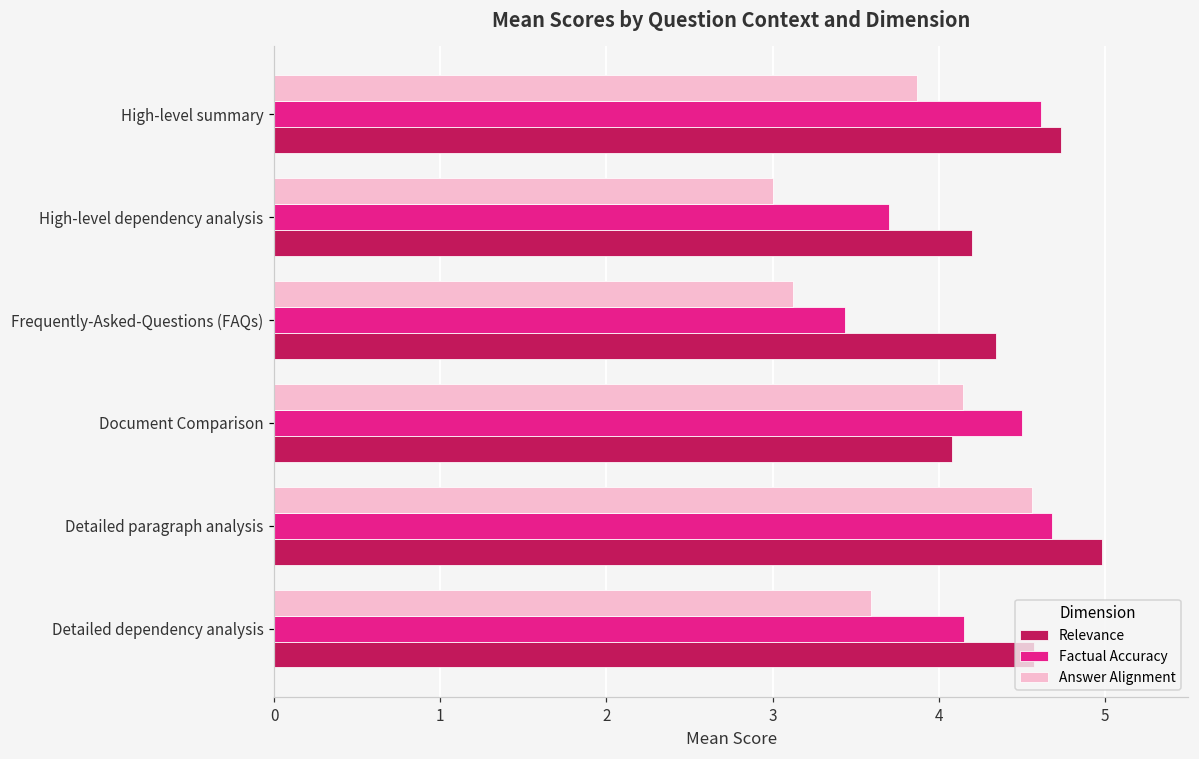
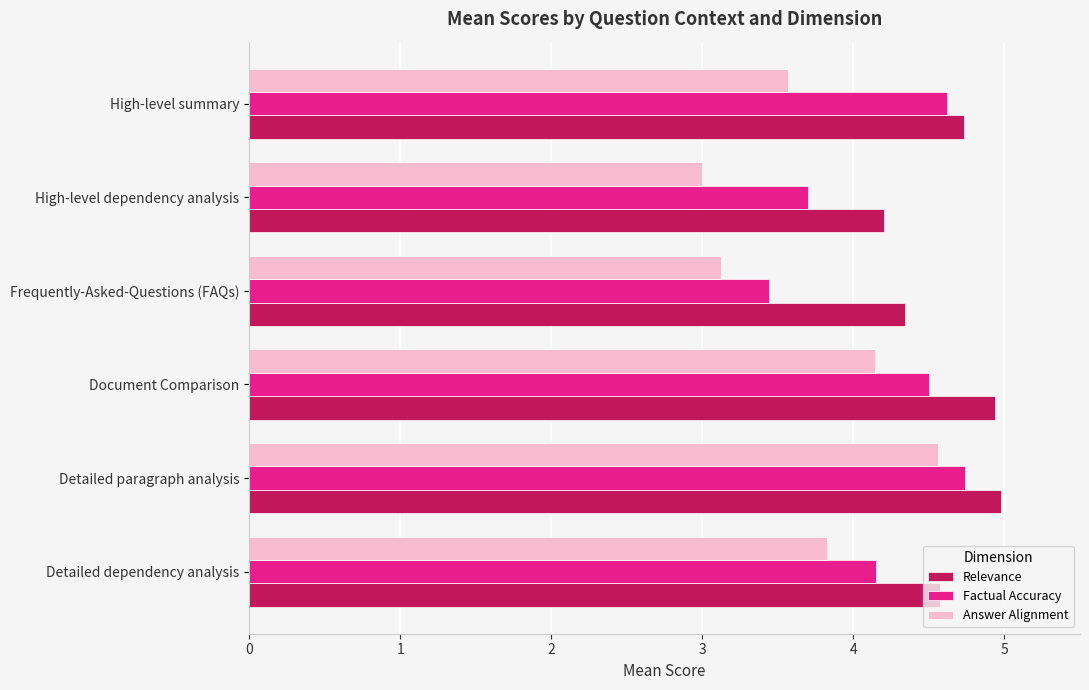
  {
    "Relevance": {
      "High-level summary": 4.74,
      "High-level dependency analysis": 4.20,
      "Frequently-Asked-Questions (FAQs)": 4.34,
-     "Document Comparison": 4.08,
+     "Document Comparison": 4.94,
      "Detailed paragraph analysis": 4.98
    },
    "Factual Accuracy": {
      "High-level summary": 4.62,
      "High-level dependency analysis": 3.70,
      "Frequently-Asked-Questions (FAQs)": 3.44,
      "Document Comparison": 4.50,
-     "Detailed paragraph analysis": 4.68,
+     "Detailed paragraph analysis": 4.74,
      "Detailed dependency analysis": 4.15
    },
    "Answer Alignment": {
-     "High-level summary": 3.87,
+     "High-level summary": 3.56,
      "High-level dependency analysis": 3.00,
      "Frequently-Asked-Questions (FAQs)": 3.13,
      "Document Comparison": 4.15,
      "Detailed paragraph analysis": 4.56,
-     "Detailed dependency analysis": 3.59
+     "Detailed dependency analysis": 3.83
    }
  }
